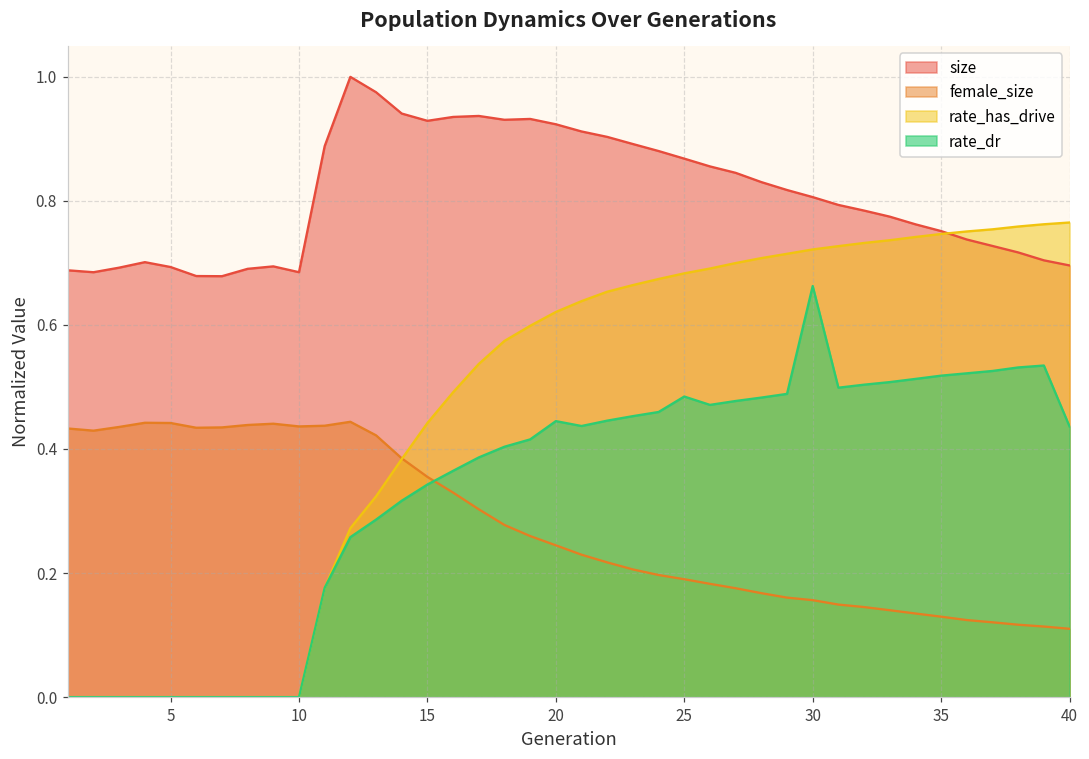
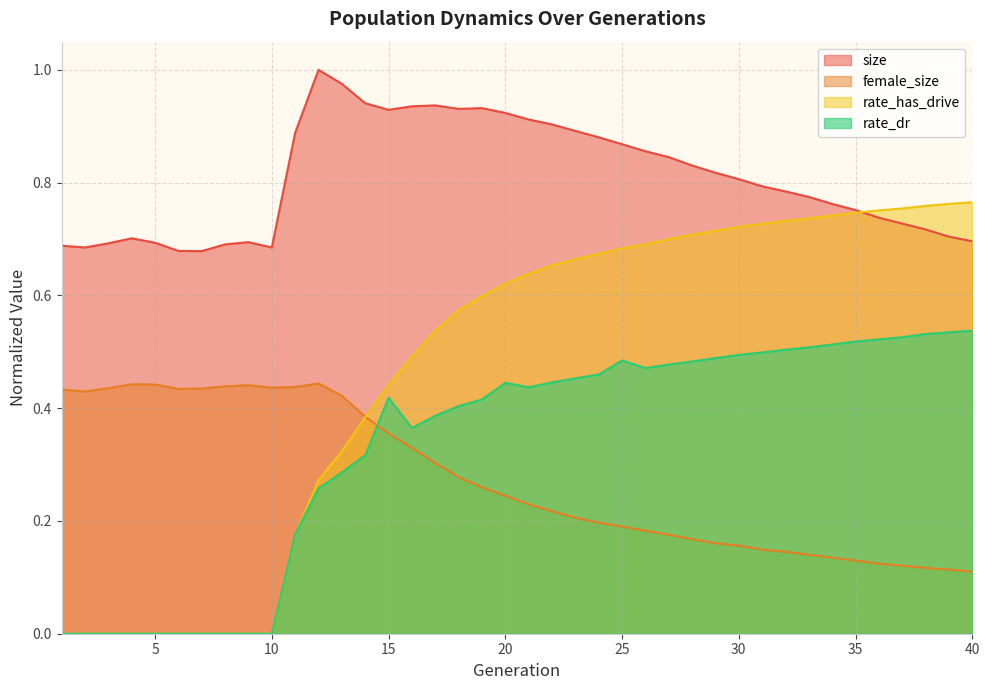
  {
    "rate_dr": {
-     "15": 0.34,
+     "15": 0.42,
      "20": 0.44,
      "25": 0.48,
-     "30": 0.66,
+     "30": 0.49,
      "35": 0.52,
-     "40": 0.44
+     "40": 0.54
    }
  }
